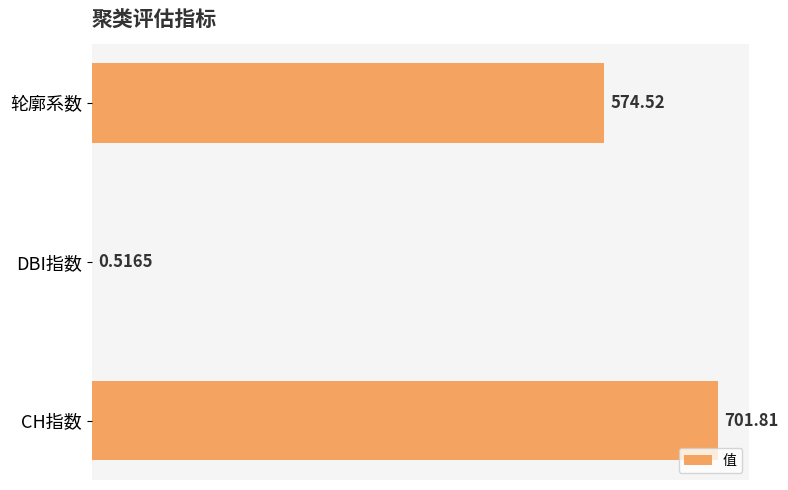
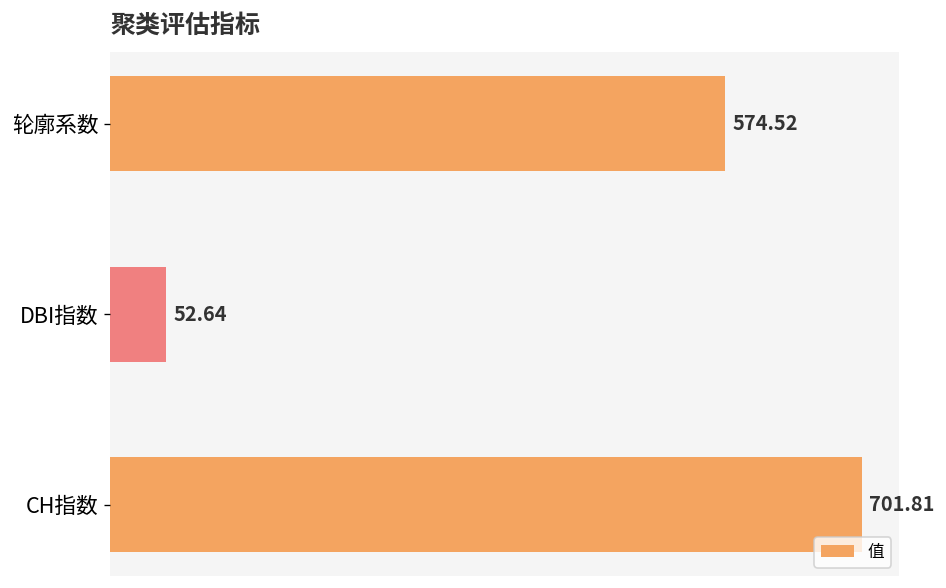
  {
    "轮廓系数": 574.52,
-   "DBI指数": 0.5165,
+   "DBI指数": 52.64,
    "CH指数": 701.81
  }
